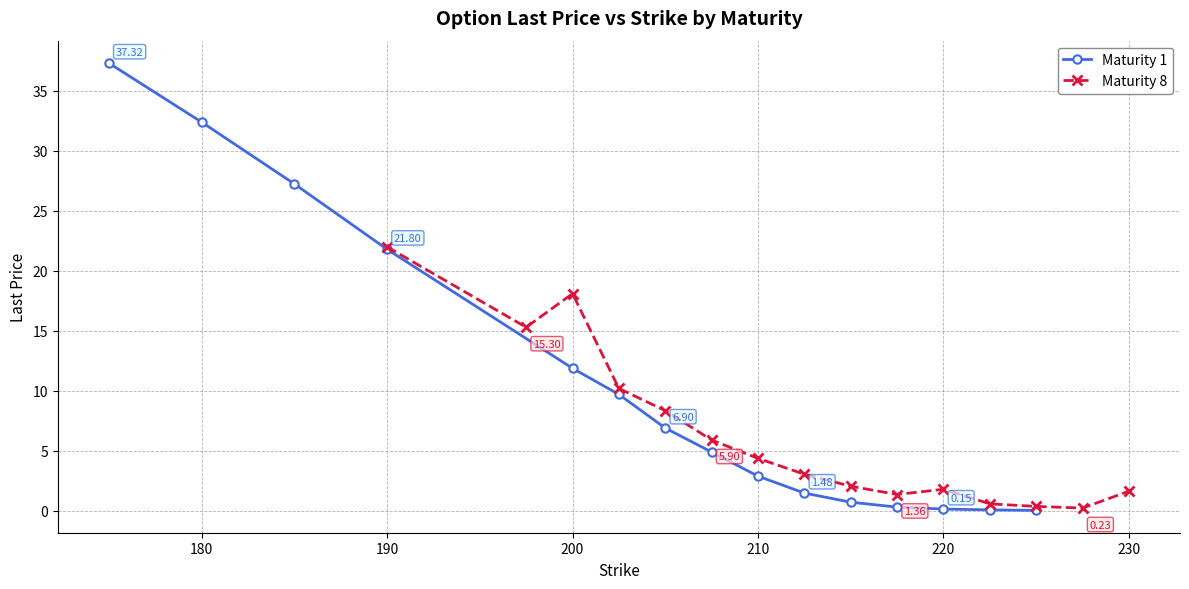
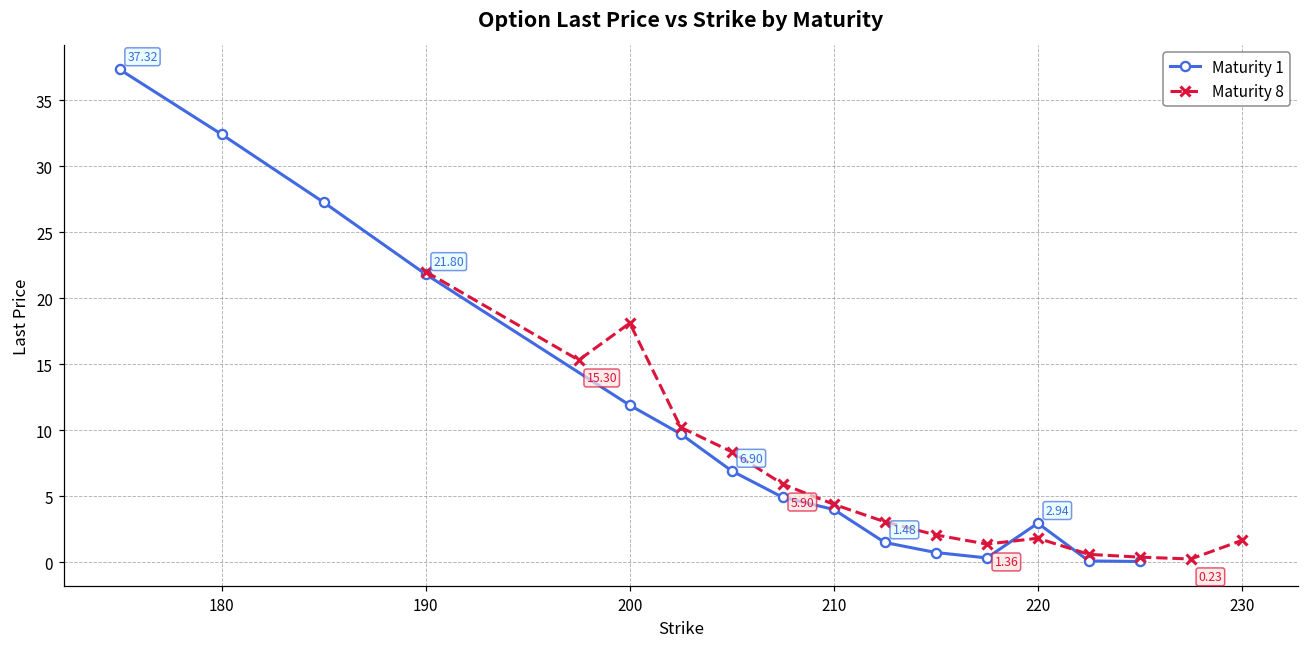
  {
    "Maturity 1": {
-     "210": 2.9,
-     "220": 0.15
+     "210": 4.0,
+     "220": 2.94
    },
    "Maturity 8": {
      "200": 18.1,
      "210": 4.4,
      "230": 1.6
    }
  }
